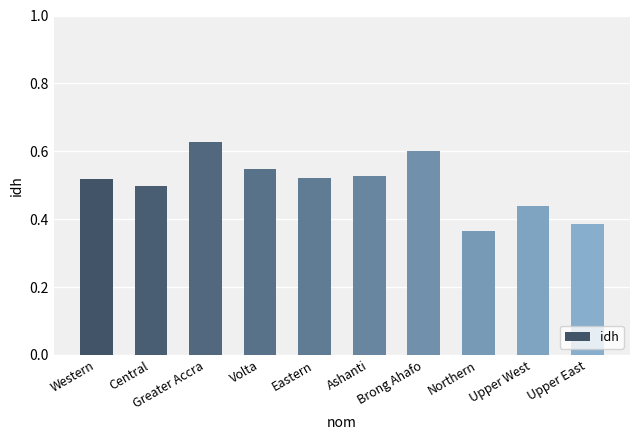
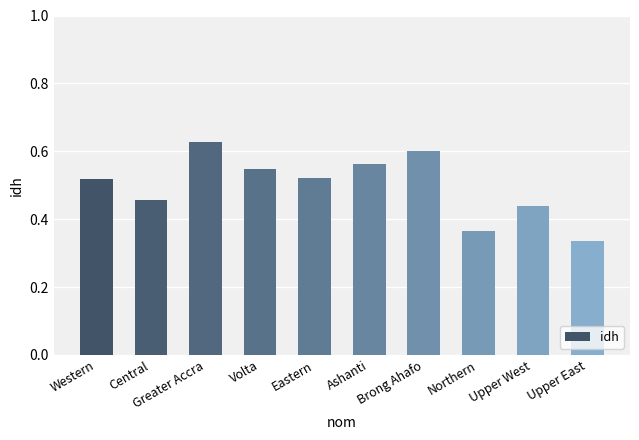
  {
    "Western": 0.52,
-   "Central": 0.50,
+   "Central": 0.46,
    "Greater Accra": 0.63,
    "Volta": 0.55,
    "Eastern": 0.52,
-   "Ashanti": 0.53,
+   "Ashanti": 0.56,
    "Brong Ahafo": 0.60,
    "Northern": 0.37,
    "Upper West": 0.44,
-   "Upper East": 0.39
+   "Upper East": 0.34
  }
